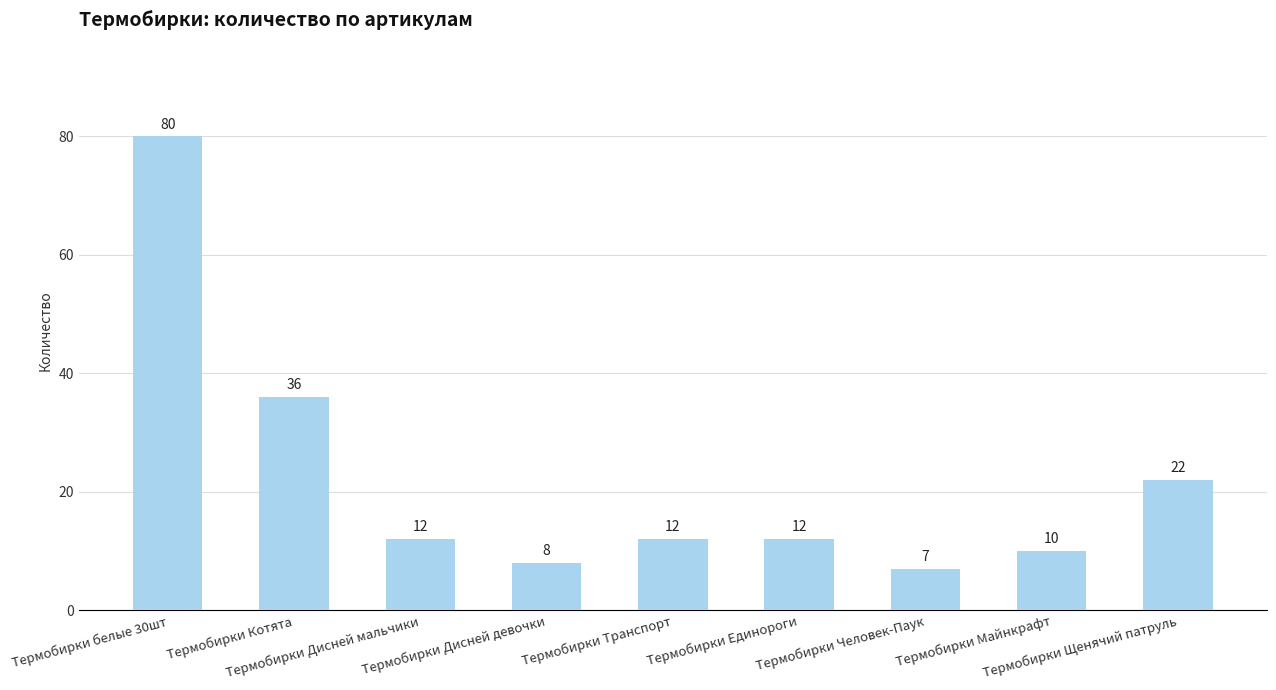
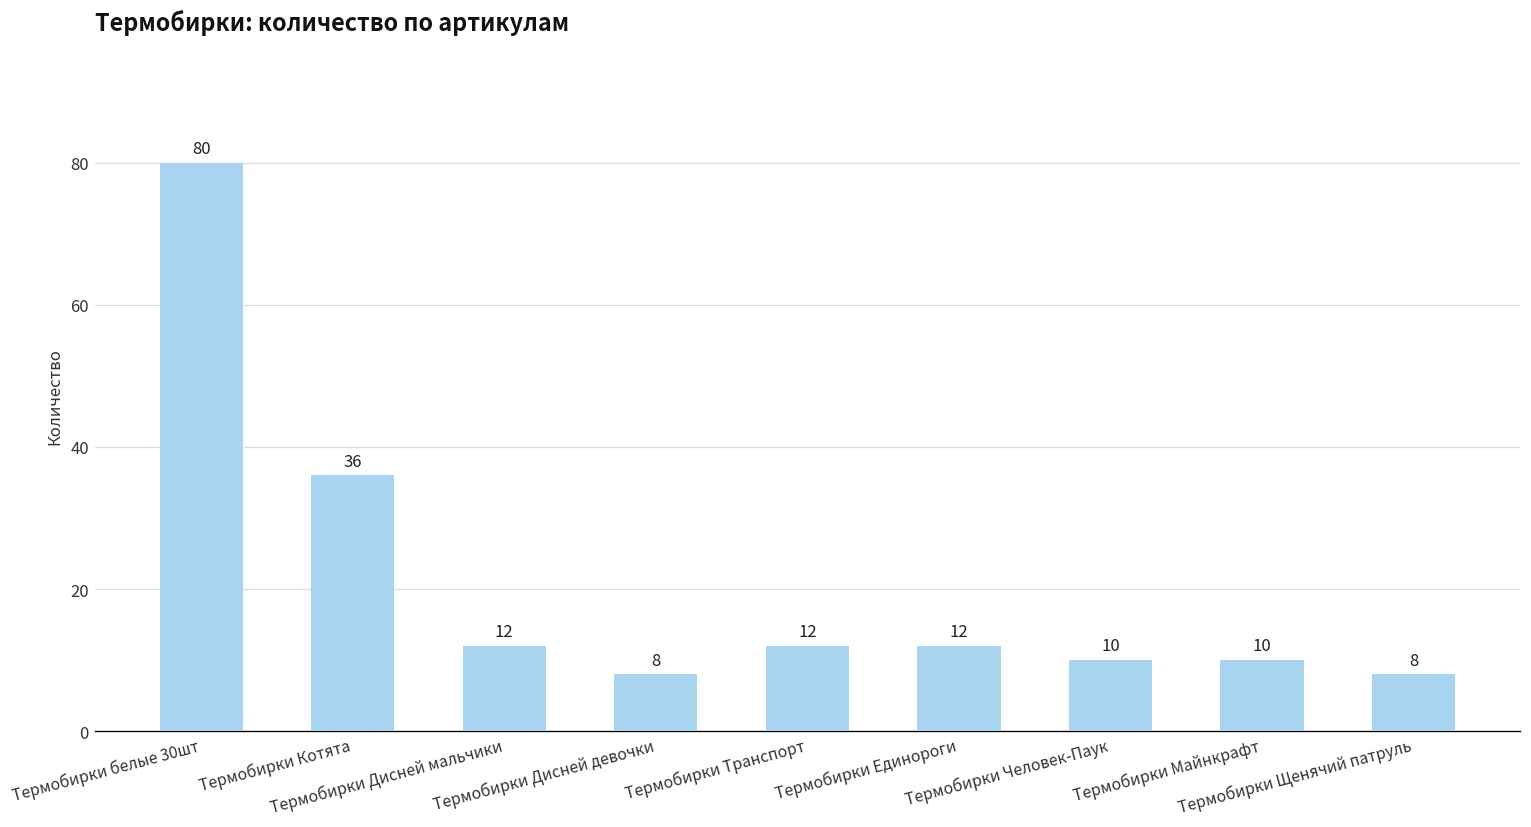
  {
    "Термобирки белые 30шт": 80,
    "Термобирки Котята": 36,
    "Термобирки Дисней мальчики": 12,
    "Термобирки Дисней девочки": 8,
    "Термобирки Транспорт": 12,
    "Термобирки Единороги": 12,
-   "Термобирки Человек-Паук": 7,
+   "Термобирки Человек-Паук": 10,
    "Термобирки Майнкрафт": 10,
-   "Термобирки Щенячий патруль": 22
+   "Термобирки Щенячий патруль": 8
  }
